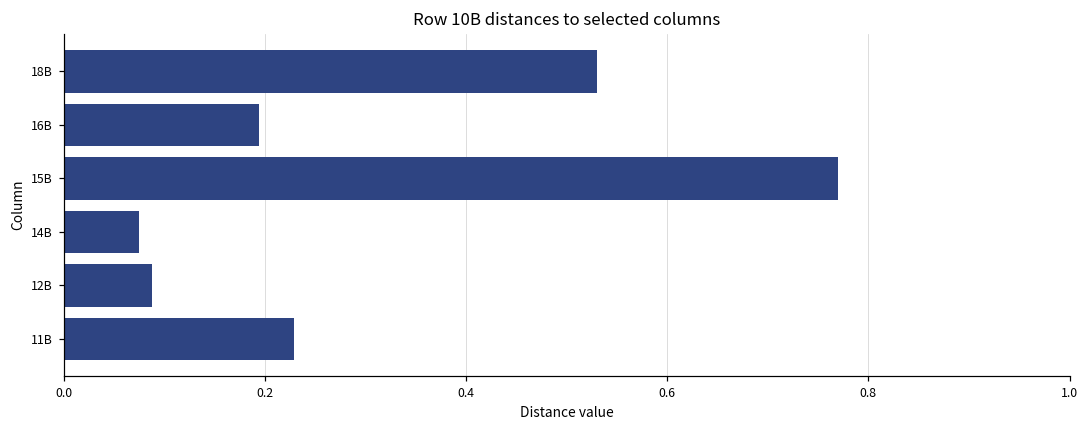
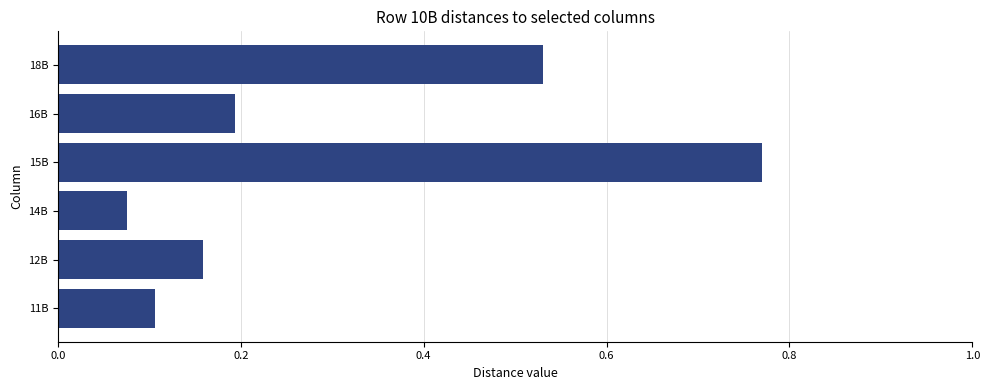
  {
    "18B": 0.53,
    "16B": 0.19,
    "15B": 0.77,
    "14B": 0.08,
-   "12B": 0.09,
-   "11B": 0.23
+   "12B": 0.16,
+   "11B": 0.11
  }
